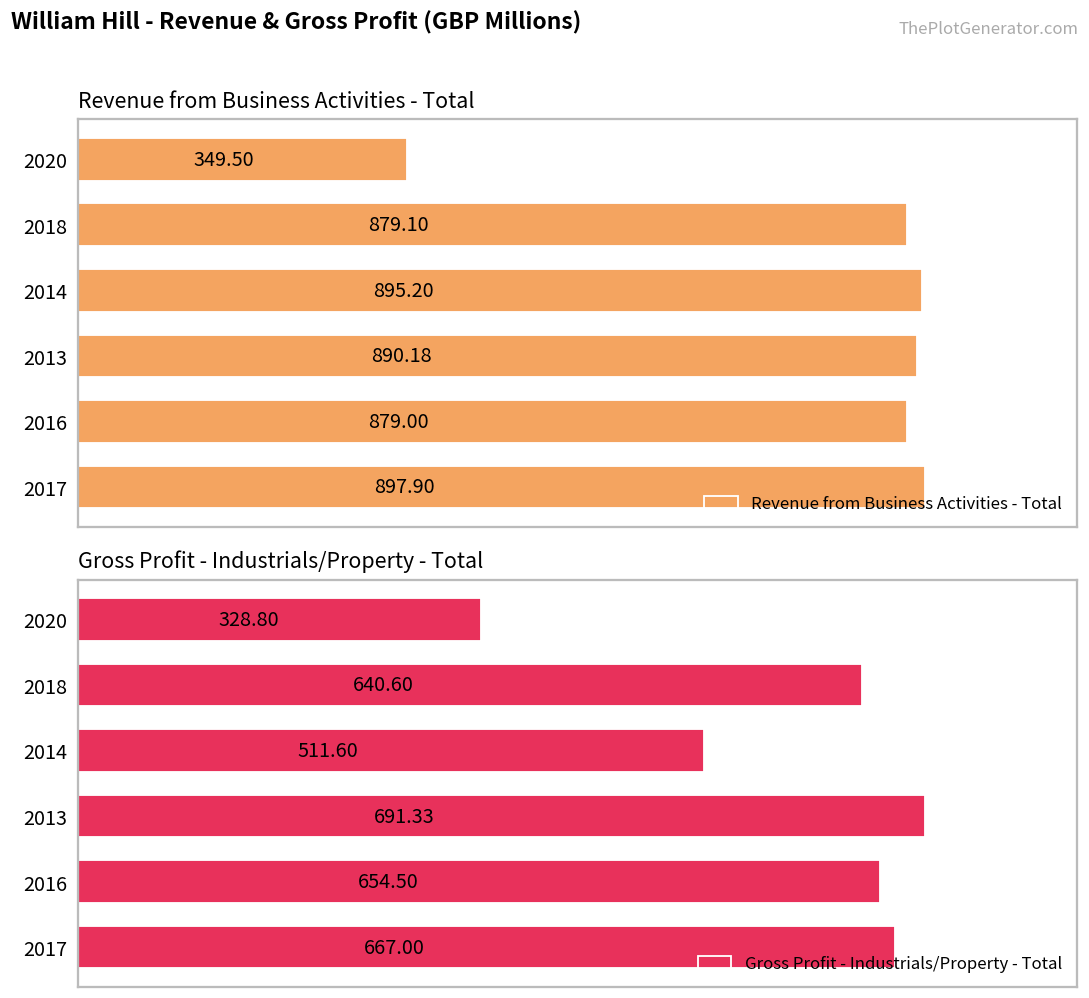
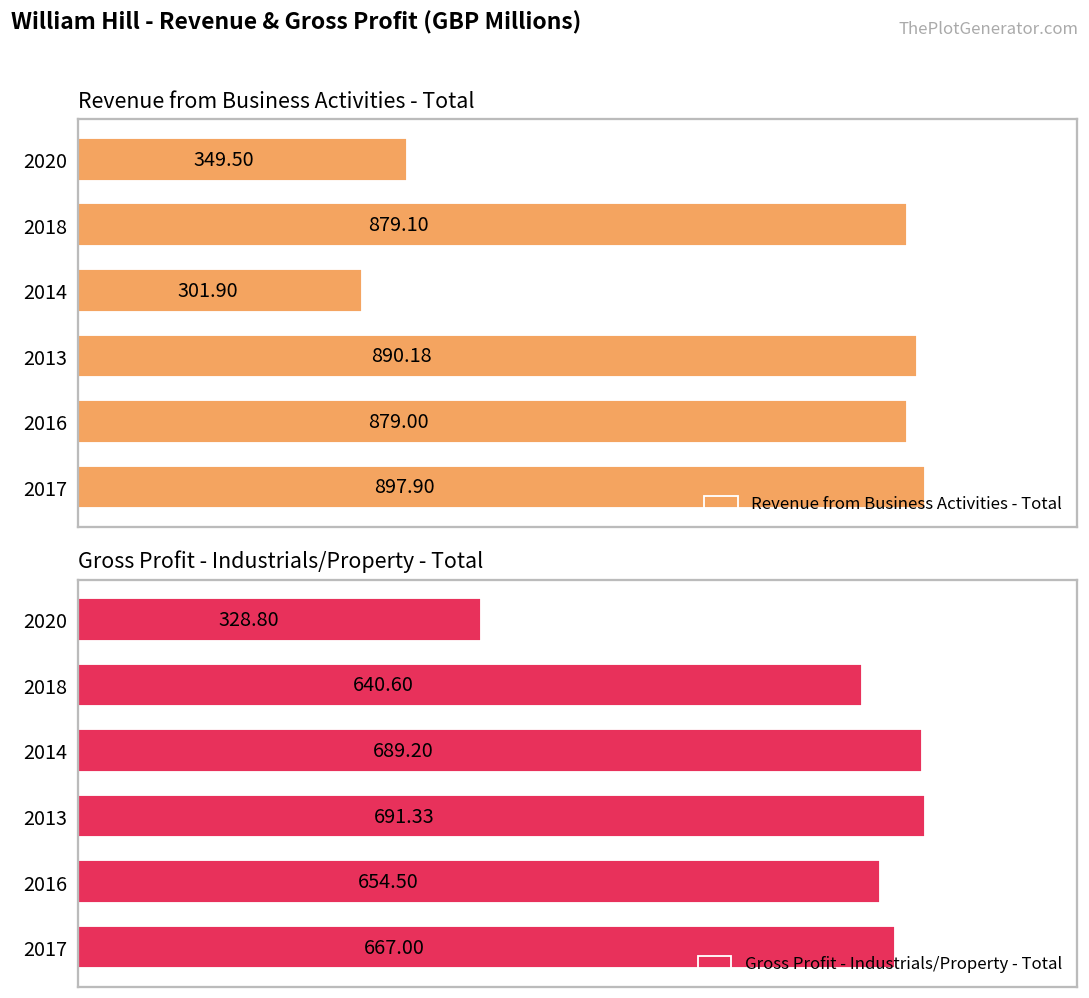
  {
    "Revenue from Business Activities - Total": {
      "2020": 349.50,
      "2018": 879.10,
-     "2014": 895.20,
+     "2014": 301.90,
      "2013": 890.18,
      "2016": 879.00,
      "2017": 897.90
    },
    "Gross Profit - Industrials/Property - Total": {
      "2020": 328.80,
      "2018": 640.60,
-     "2014": 511.60,
+     "2014": 689.20,
      "2013": 691.33,
      "2016": 654.50,
      "2017": 667.00
    }
  }
